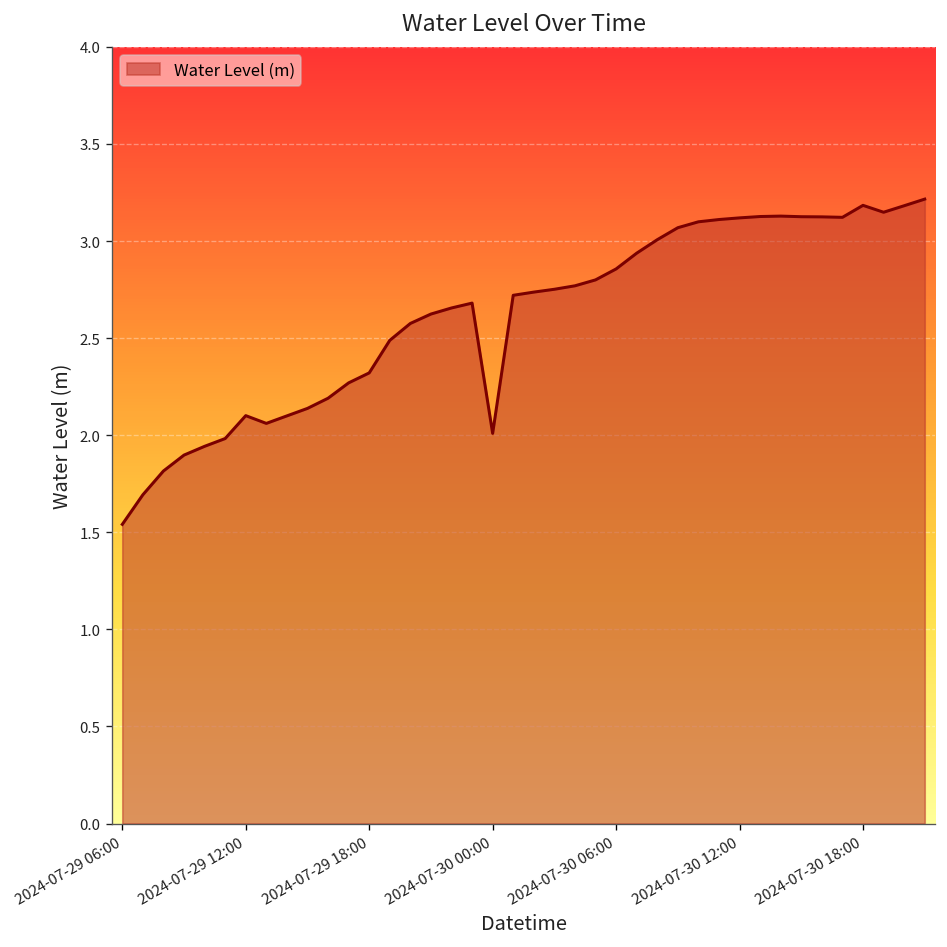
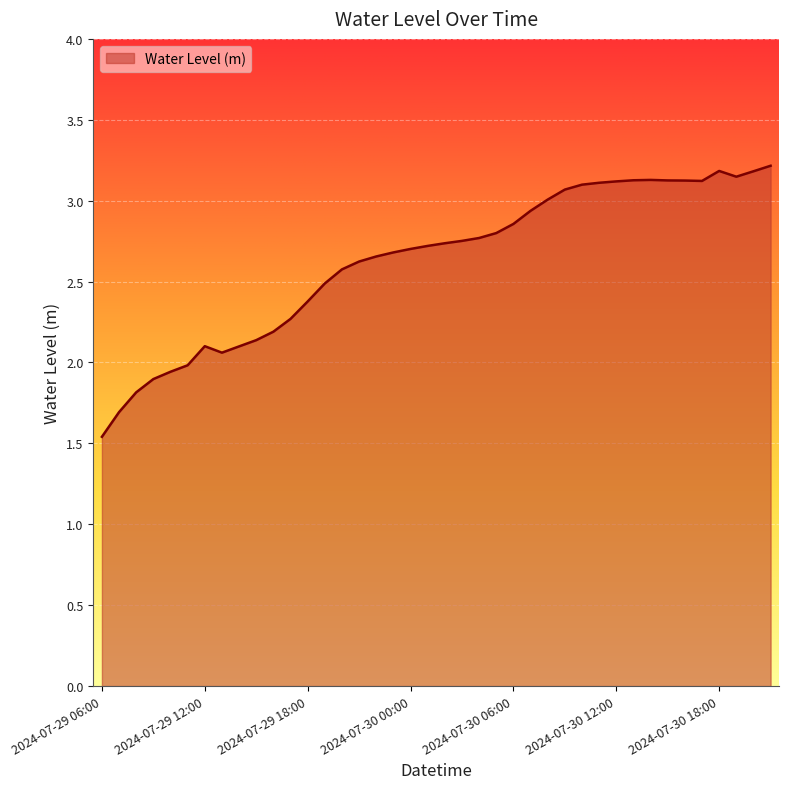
  {
    "2024-07-29 06:00": 1.54,
    "2024-07-29 12:00": 2.10,
-   "2024-07-29 18:00": 2.32,
-   "2024-07-30 00:00": 2.01,
+   "2024-07-29 18:00": 2.38,
+   "2024-07-30 00:00": 2.70,
    "2024-07-30 06:00": 2.86,
    "2024-07-30 12:00": 3.12,
    "2024-07-30 18:00": 3.18
  }
